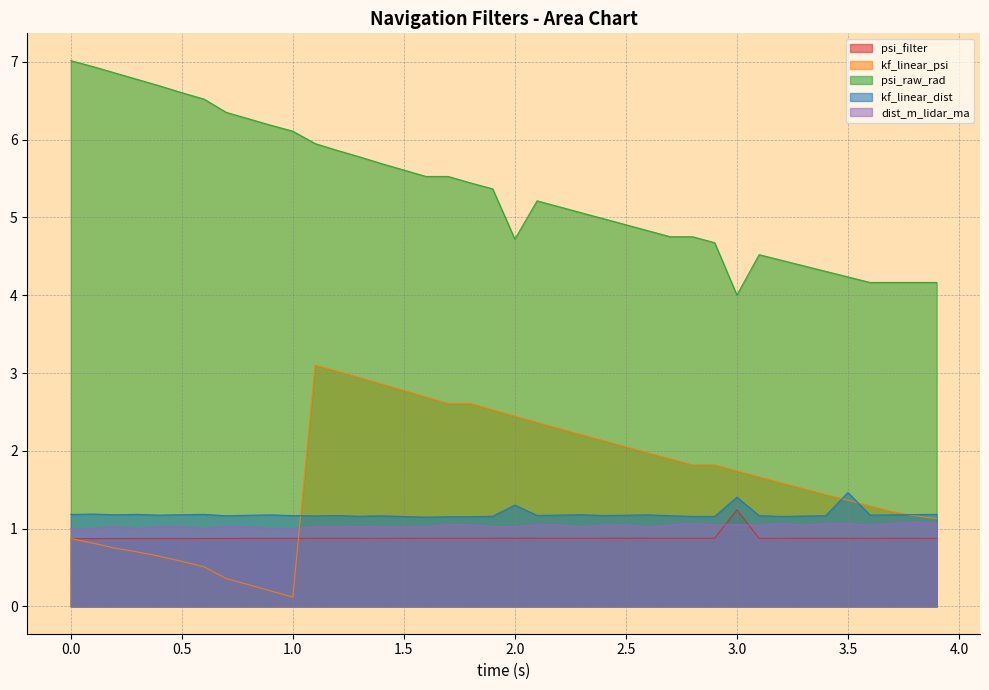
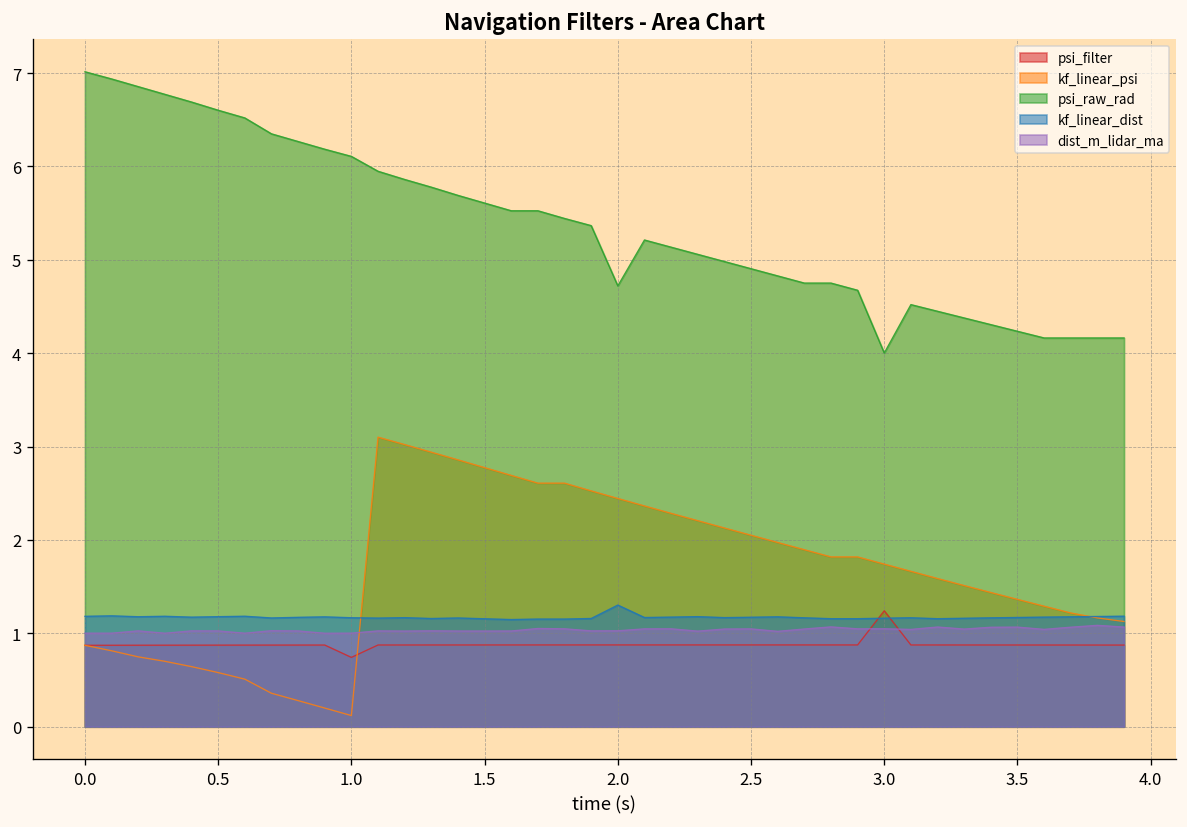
  {
    "psi_filter": {
      "0.5": 0.9,
-     "1.0": 0.9,
+     "1.0": 0.7,
      "1.5": 0.9,
      "2.0": 0.9,
      "2.5": 0.9,
      "3.0": 1.2,
      "3.5": 0.9
    },
    "kf_linear_psi": {
      "0.5": 0.6,
      "1.0": 0.1,
      "1.5": 2.8,
      "2.0": 2.4,
      "2.5": 2.1,
      "3.0": 1.7,
      "3.5": 1.4
    },
    "psi_raw_rad": {
      "0.0": 7.0,
      "0.5": 6.6,
      "1.0": 6.1,
      "1.5": 5.6,
      "2.0": 4.7,
      "2.5": 4.9,
      "3.0": 4.0,
      "3.5": 4.2
    },
    "kf_linear_dist": {
      "0.0": 1.2,
      "0.5": 1.2,
      "1.0": 1.2,
      "1.5": 1.2,
      "2.0": 1.3,
      "2.5": 1.2,
-     "3.0": 1.4,
-     "3.5": 1.5
+     "3.0": 1.2,
+     "3.5": 1.2
    },
    "dist_m_lidar_ma": {
      "0.0": 1.0,
      "0.5": 1.0,
      "1.0": 1.0,
      "1.5": 1.0,
      "2.0": 1.0,
      "2.5": 1.0,
      "3.0": 1.0,
      "3.5": 1.1
    }
  }
